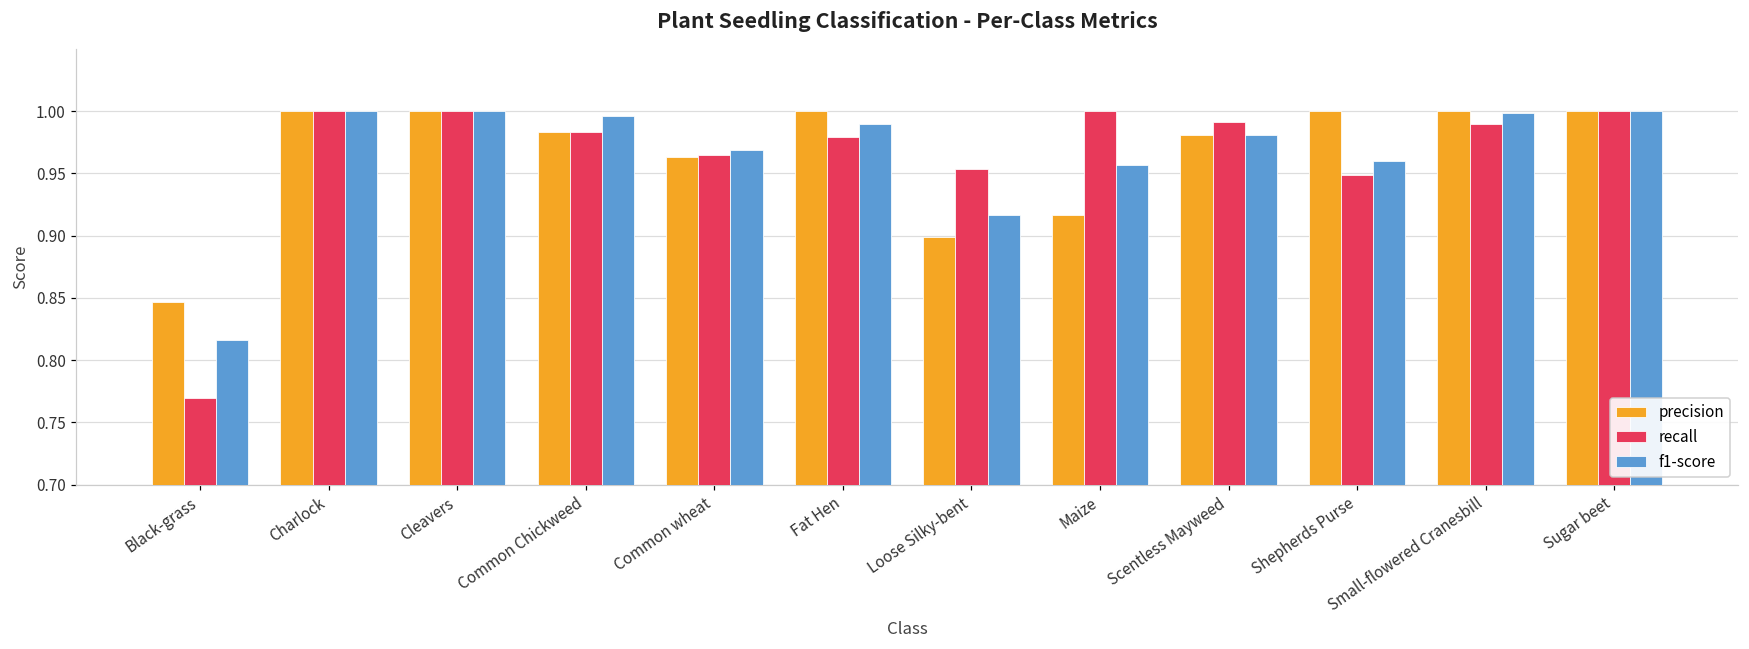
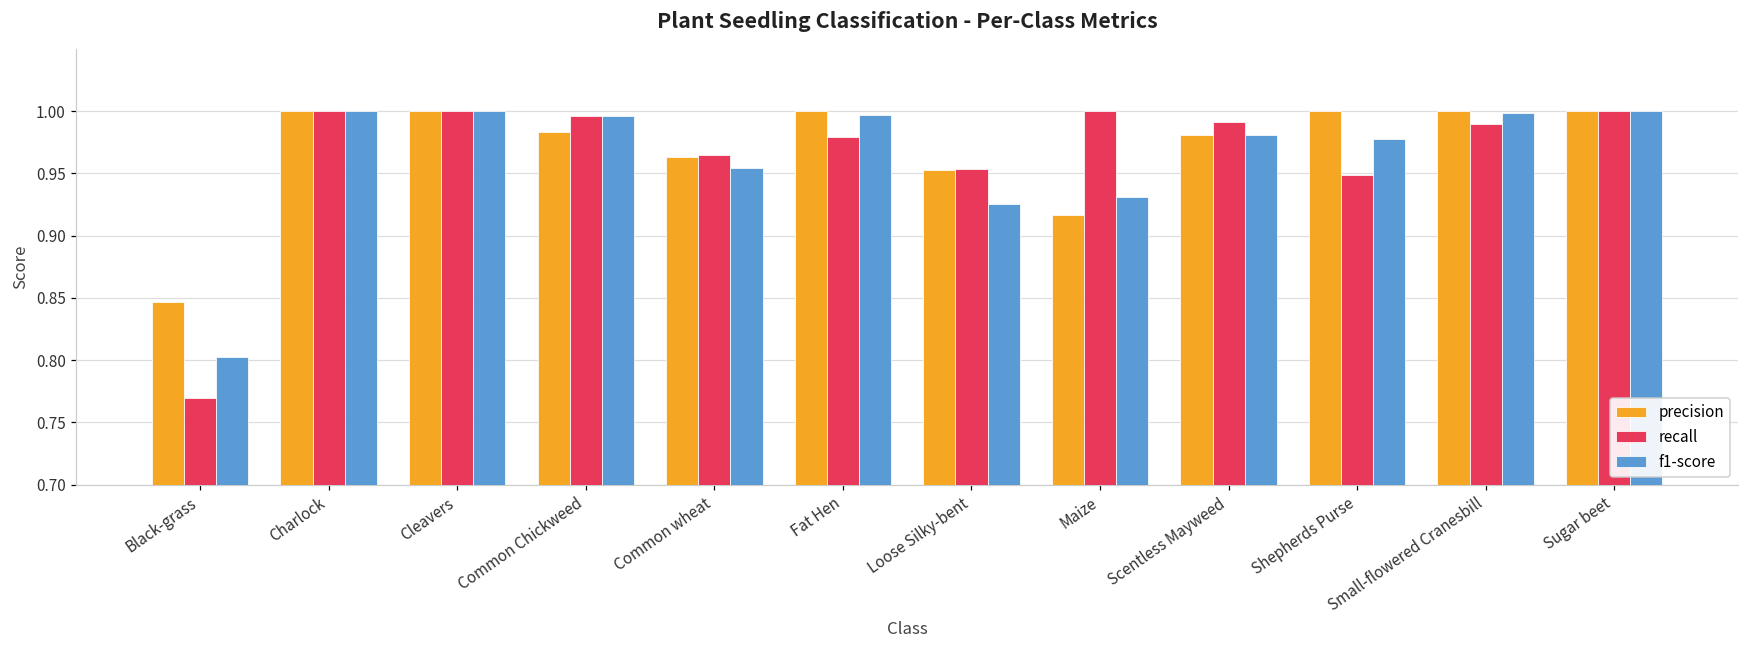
  {
    "precision": {
      "Black-grass": 0.846,
      "Charlock": 1.000,
      "Cleavers": 1.000,
      "Common Chickweed": 0.984,
      "Common wheat": 0.963,
      "Fat Hen": 1.000,
-     "Loose Silky-bent": 0.899,
+     "Loose Silky-bent": 0.953,
      "Maize": 0.917,
      "Scentless Mayweed": 0.981,
      "Shepherds Purse": 1.000,
      "Small-flowered Cranesbill": 1.000,
      "Sugar beet": 1.000
    },
    "recall": {
      "Black-grass": 0.769,
      "Charlock": 1.000,
      "Cleavers": 1.000,
-     "Common Chickweed": 0.984,
+     "Common Chickweed": 0.996,
      "Common wheat": 0.965,
      "Fat Hen": 0.979,
      "Loose Silky-bent": 0.954,
      "Maize": 1.000,
      "Scentless Mayweed": 0.991,
      "Shepherds Purse": 0.948,
      "Small-flowered Cranesbill": 0.990,
      "Sugar beet": 1.000
    },
    "f1-score": {
-     "Black-grass": 0.816,
+     "Black-grass": 0.803,
      "Charlock": 1.000,
      "Cleavers": 1.000,
      "Common Chickweed": 0.996,
-     "Common wheat": 0.969,
-     "Fat Hen": 0.989,
-     "Loose Silky-bent": 0.917,
-     "Maize": 0.957,
+     "Common wheat": 0.955,
+     "Fat Hen": 0.997,
+     "Loose Silky-bent": 0.925,
+     "Maize": 0.931,
      "Scentless Mayweed": 0.981,
-     "Shepherds Purse": 0.960,
+     "Shepherds Purse": 0.978,
      "Small-flowered Cranesbill": 0.998,
      "Sugar beet": 1.000
    }
  }
